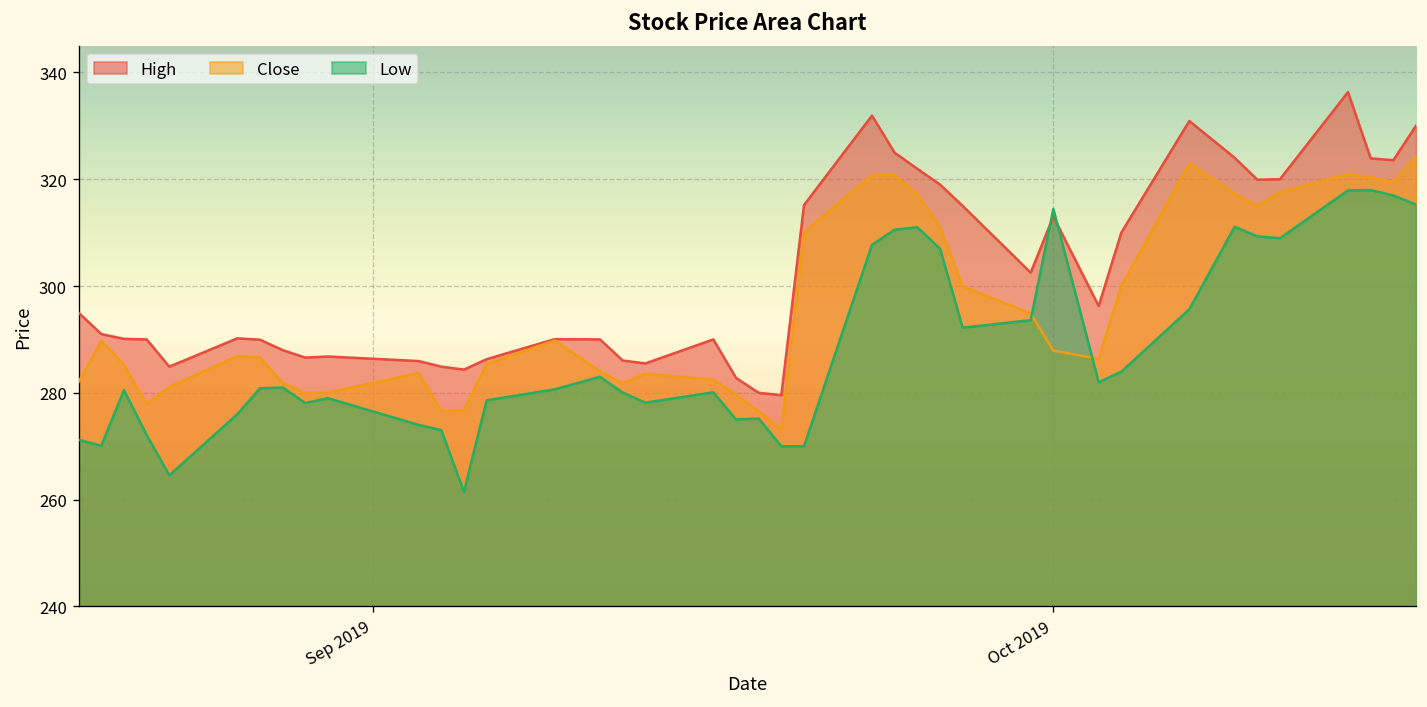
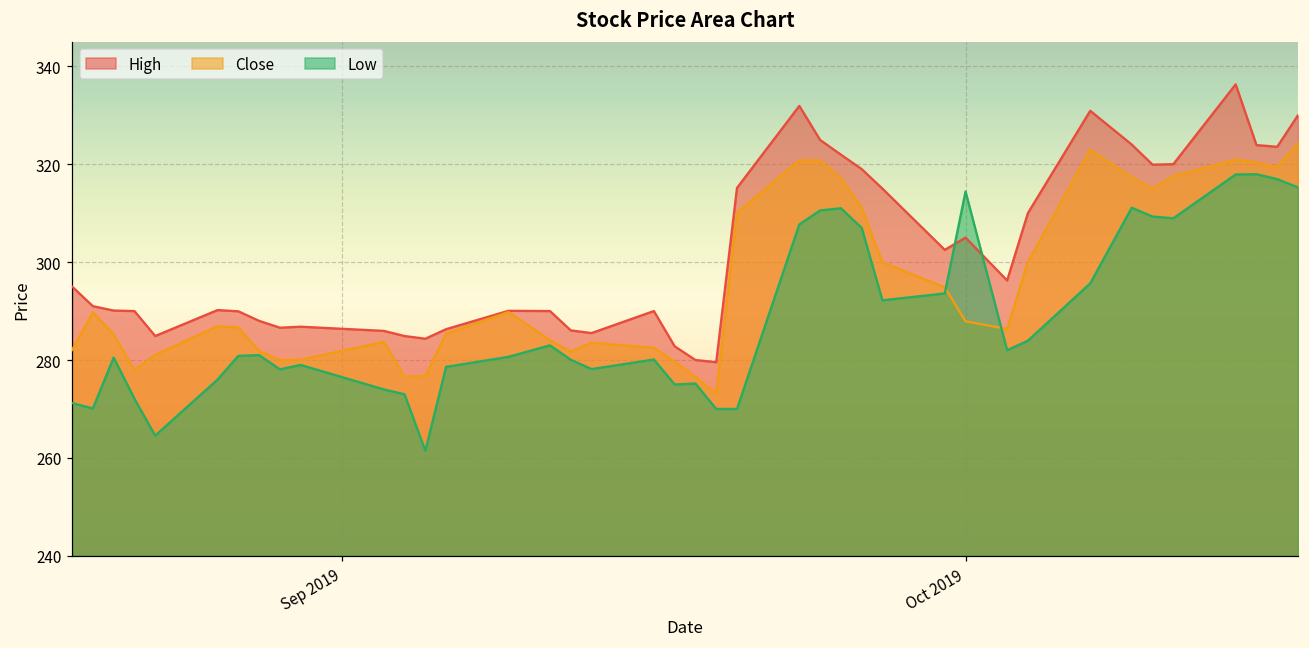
  {
    "High": {
-     "Oct 2019": 313
+     "Oct 2019": 305
    },
    "Close": {
      "Oct 2019": 288
    },
    "Low": {
      "Oct 2019": 314
    }
  }
